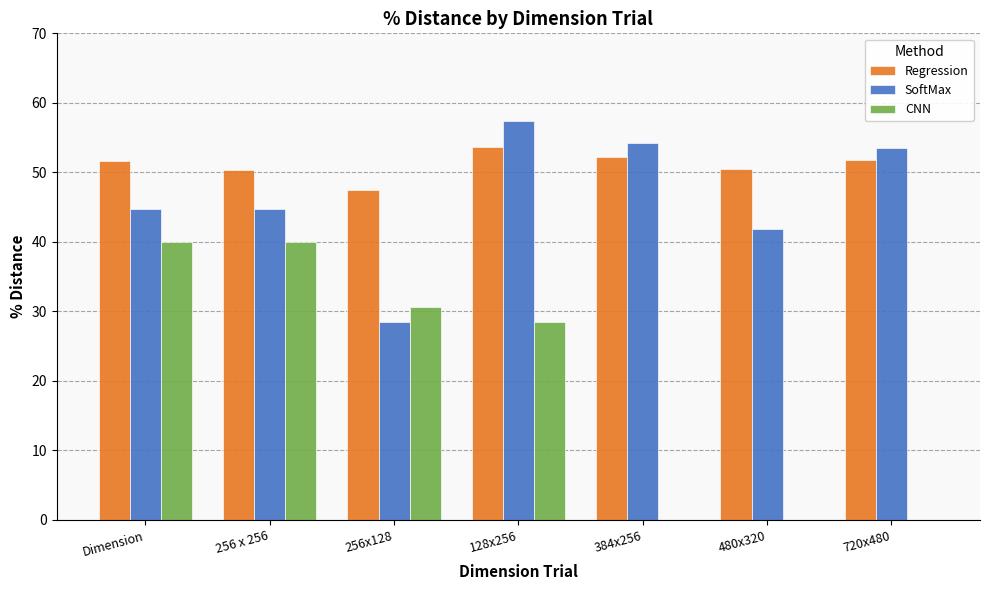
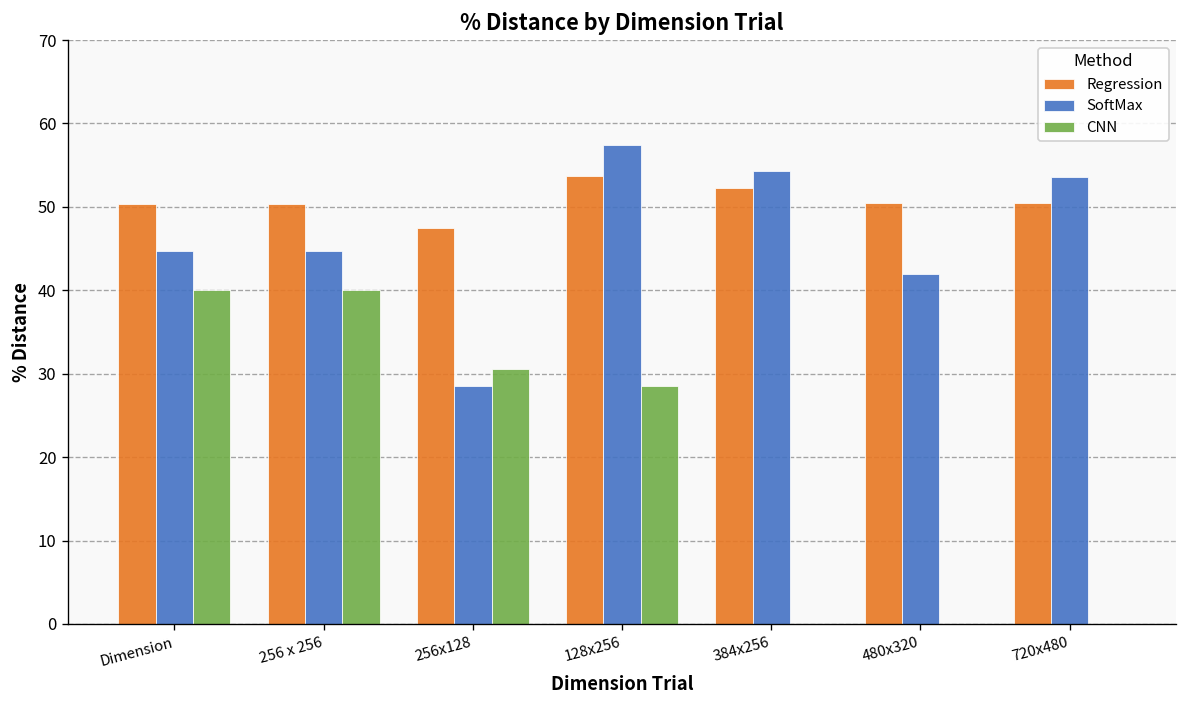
  {
    "Regression": {
-     "Dimension": 52,
+     "Dimension": 50,
      "256 x 256": 50,
      "256x128": 47,
      "128x256": 54,
      "384x256": 52,
      "480x320": 50,
-     "720x480": 52
+     "720x480": 50
    },
    "SoftMax": {
      "Dimension": 45,
      "256 x 256": 45,
      "256x128": 29,
      "128x256": 57,
      "384x256": 54,
      "480x320": 42,
      "720x480": 54
    },
    "CNN": {
      "Dimension": 40,
      "256 x 256": 40,
      "256x128": 31,
      "128x256": 29,
      "384x256": 0,
      "480x320": 0,
      "720x480": 0
    }
  }
